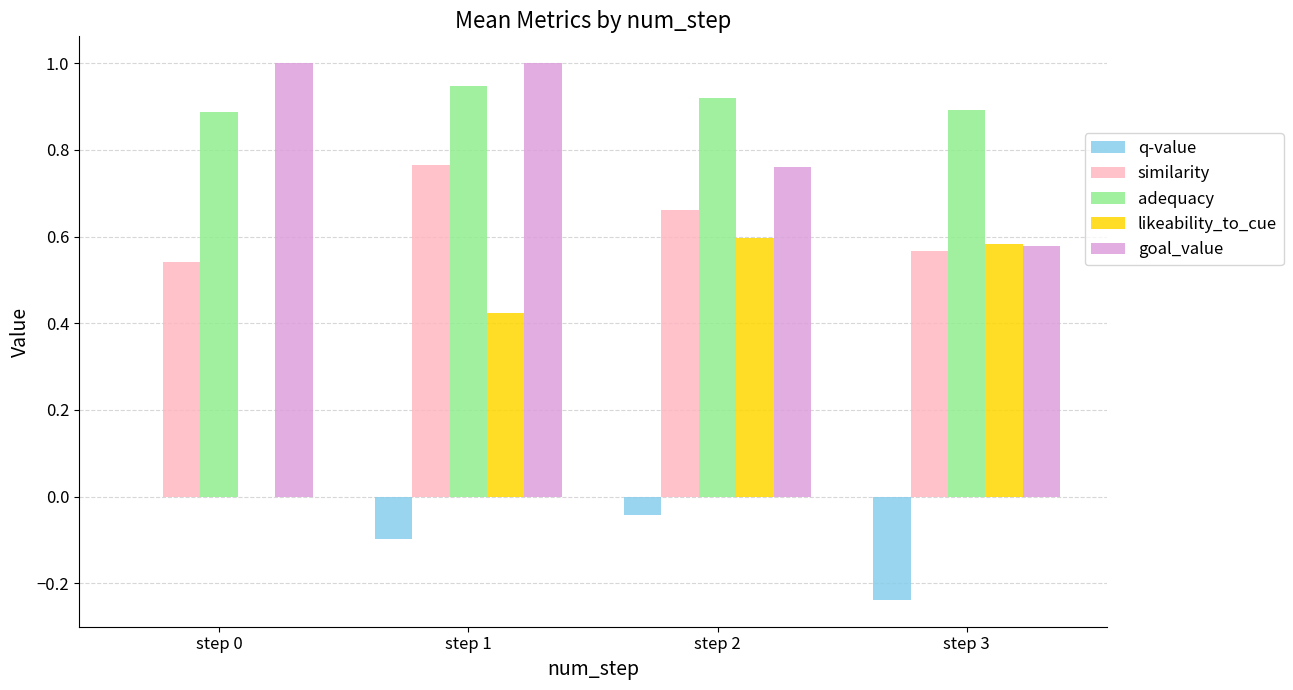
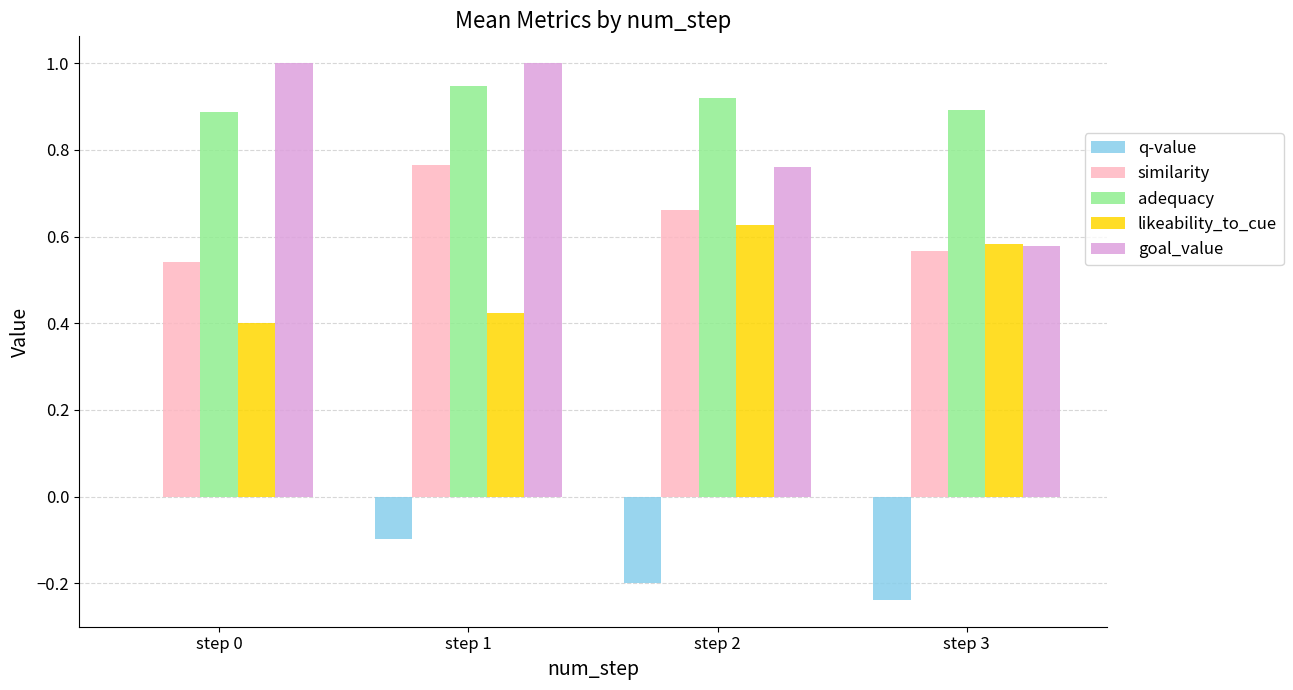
  {
    "q-value": {
      "step 0": 0.00,
      "step 1": -0.10,
-     "step 2": -0.04,
+     "step 2": -0.20,
      "step 3": -0.24
    },
    "adequacy": {
      "step 0": 0.89,
      "step 1": 0.95,
      "step 2": 0.92,
      "step 3": 0.89
    },
    "likeability_to_cue": {
-     "step 0": 0.0,
+     "step 0": 0.4,
      "step 1": 0.42,
-     "step 2": 0.60,
+     "step 2": 0.63,
      "step 3": 0.58
    }
  }
